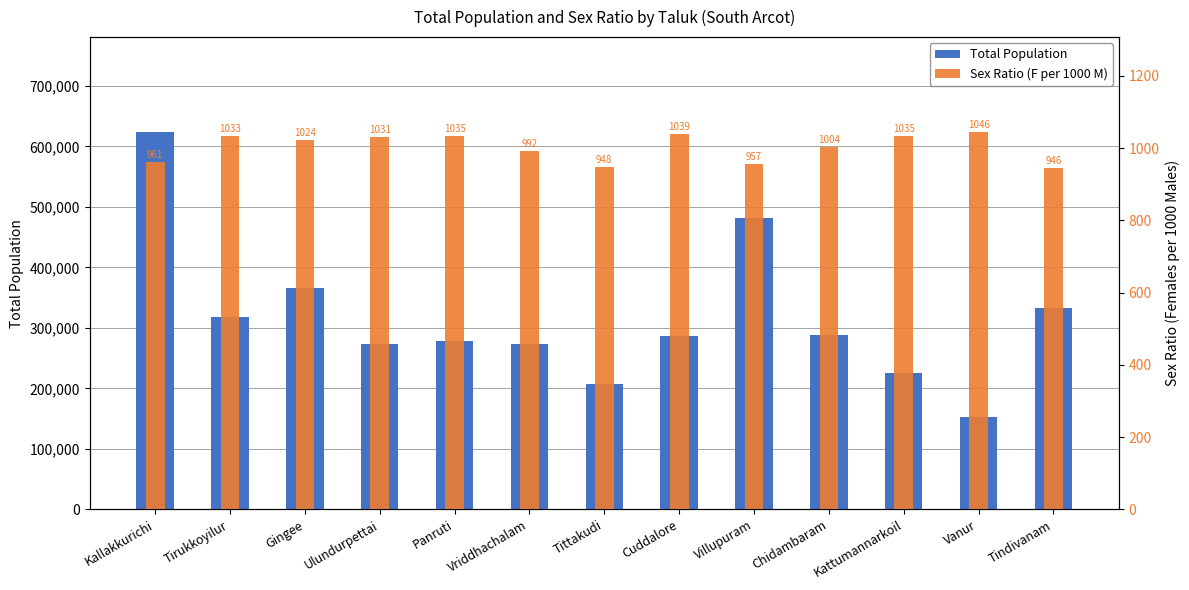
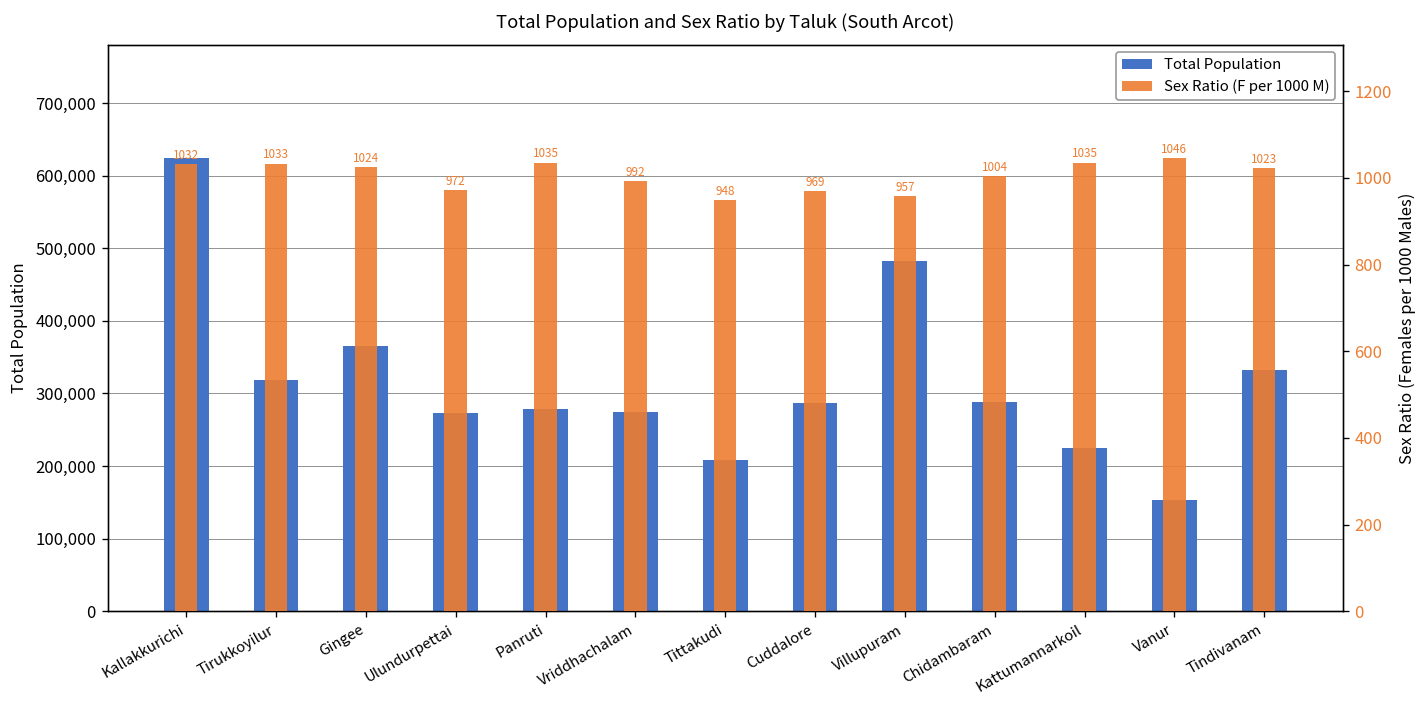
  {
    "Sex Ratio (F per 1000 M)": {
-     "Kallakkurichi": 961,
+     "Kallakkurichi": 1032,
      "Tirukkoyilur": 1033,
      "Gingee": 1024,
-     "Ulundurpettai": 1031,
+     "Ulundurpettai": 972,
      "Panruti": 1035,
      "Vriddhachalam": 992,
      "Tittakudi": 948,
-     "Cuddalore": 1039,
+     "Cuddalore": 969,
      "Villupuram": 957,
      "Chidambaram": 1004,
      "Kattumannarkoil": 1035,
      "Vanur": 1046,
-     "Tindivanam": 946
+     "Tindivanam": 1023
    }
  }
